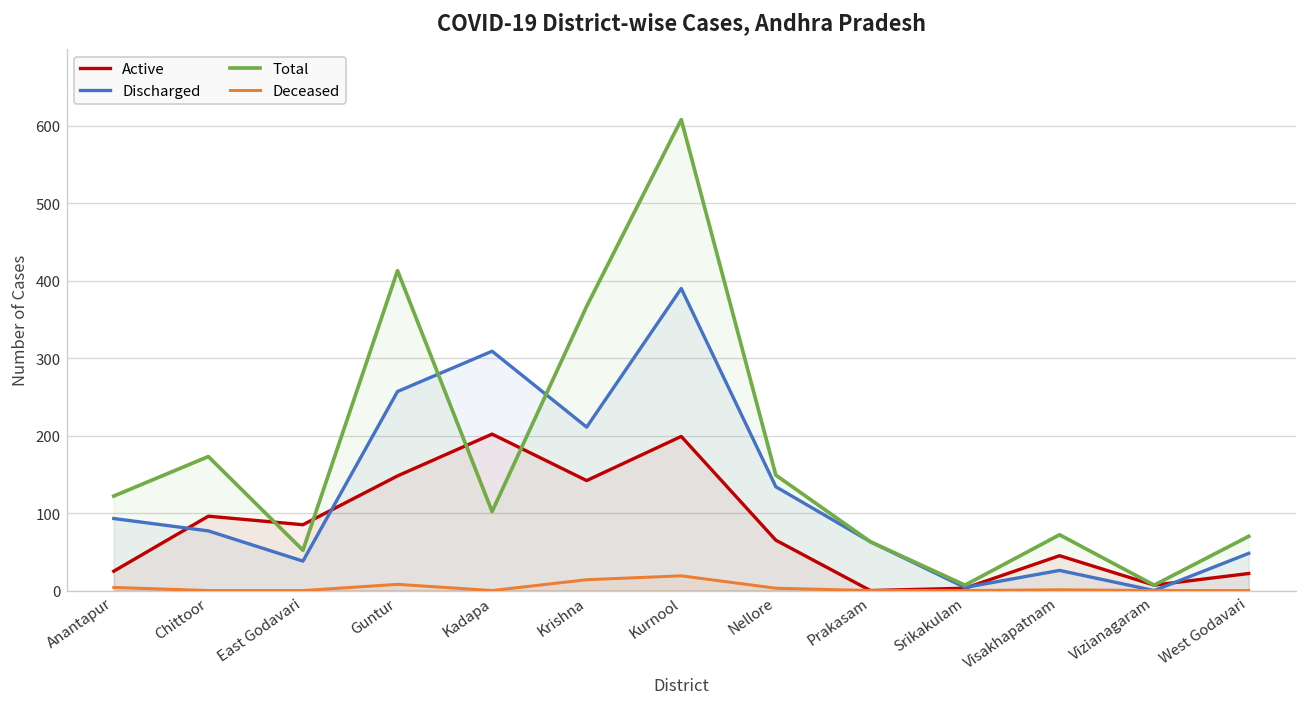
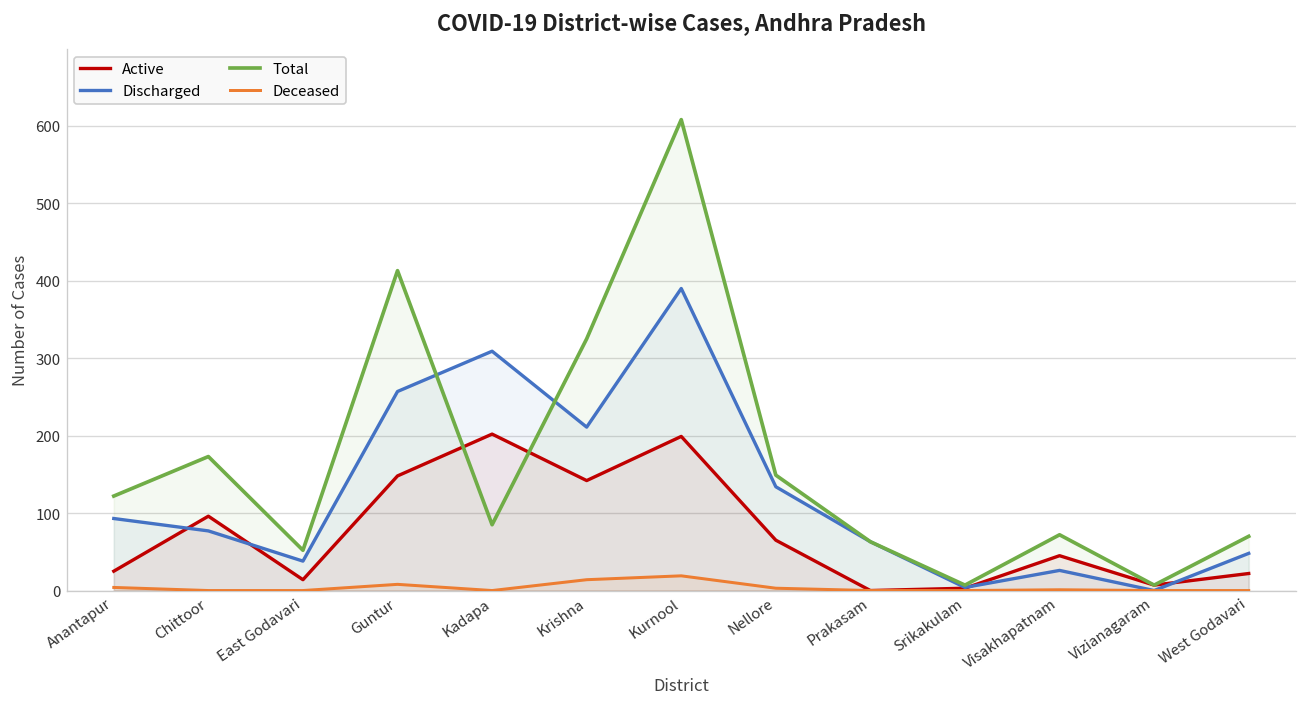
  {
    "Active": {
      "Anantapur": 30,
      "Chittoor": 100,
-     "East Godavari": 90,
+     "East Godavari": 10,
      "Guntur": 150,
      "Kadapa": 200,
      "Krishna": 140,
      "Kurnool": 200,
      "Nellore": 70,
      "Visakhapatnam": 50,
      "West Godavari": 20
    },
    "Discharged": {
      "Anantapur": 90,
      "Chittoor": 80,
      "East Godavari": 40,
      "Guntur": 260,
      "Kadapa": 310,
      "Krishna": 210,
      "Kurnool": 390,
      "Nellore": 130,
      "Visakhapatnam": 30,
      "West Godavari": 50
    },
    "Total": {
      "Anantapur": 120,
      "Chittoor": 170,
      "East Godavari": 50,
      "Guntur": 410,
-     "Kadapa": 100,
-     "Krishna": 370,
+     "Kadapa": 90,
+     "Krishna": 330,
      "Kurnool": 610,
      "Nellore": 150,
      "Visakhapatnam": 70,
      "West Godavari": 70
    },
    "Deceased": {
      "Anantapur": 0,
      "Chittoor": 0,
      "East Godavari": 0,
      "Guntur": 10,
      "Kadapa": 0,
      "Krishna": 10,
      "Kurnool": 20,
      "Nellore": 0,
      "Visakhapatnam": 0,
      "West Godavari": 0
    }
  }
